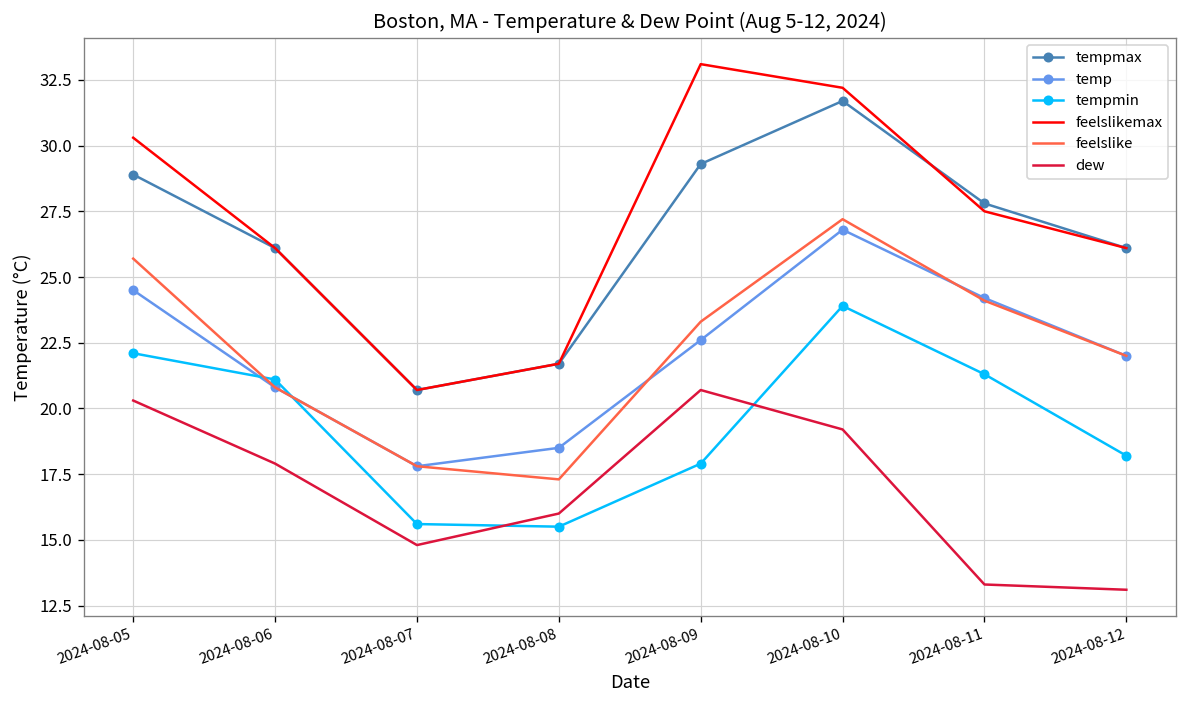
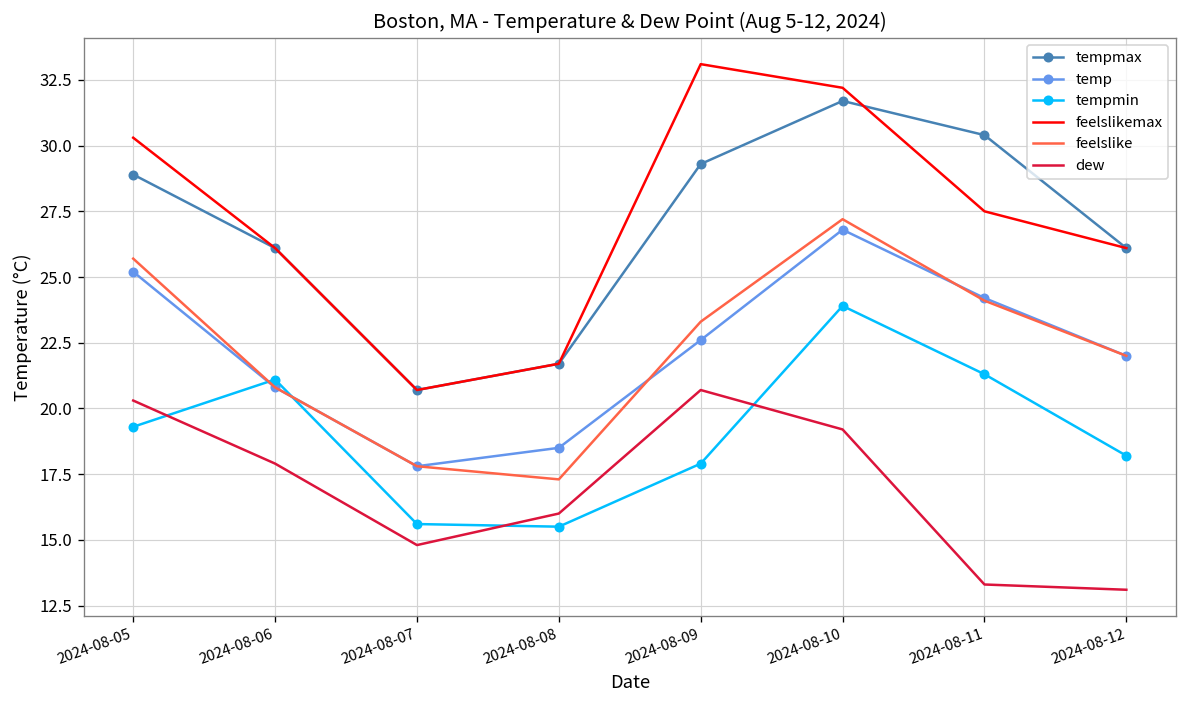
  {
    "tempmax": {
      "2024-08-05": 28.9,
      "2024-08-09": 29.3,
      "2024-08-10": 31.7,
-     "2024-08-11": 27.8
+     "2024-08-11": 30.4
    },
    "temp": {
-     "2024-08-05": 24.5,
+     "2024-08-05": 25.2,
      "2024-08-08": 18.5,
      "2024-08-09": 22.6,
      "2024-08-10": 26.8
    },
    "tempmin": {
-     "2024-08-05": 22.1,
+     "2024-08-05": 19.3,
      "2024-08-06": 21.1,
      "2024-08-07": 15.6,
      "2024-08-08": 15.5,
      "2024-08-09": 17.9,
      "2024-08-10": 23.9,
      "2024-08-11": 21.3,
      "2024-08-12": 18.2
    },
    "feelslikemax": {
      "2024-08-05": 30.3,
      "2024-08-09": 33.1,
      "2024-08-10": 32.2,
      "2024-08-11": 27.5
    },
    "feelslike": {
      "2024-08-05": 25.7,
      "2024-08-08": 17.3,
      "2024-08-09": 23.3,
      "2024-08-10": 27.2
    },
    "dew": {
      "2024-08-05": 20.3,
      "2024-08-06": 17.9,
      "2024-08-07": 14.8,
      "2024-08-08": 16.0,
      "2024-08-09": 20.7,
      "2024-08-10": 19.2,
      "2024-08-11": 13.3,
      "2024-08-12": 13.1
    }
  }
